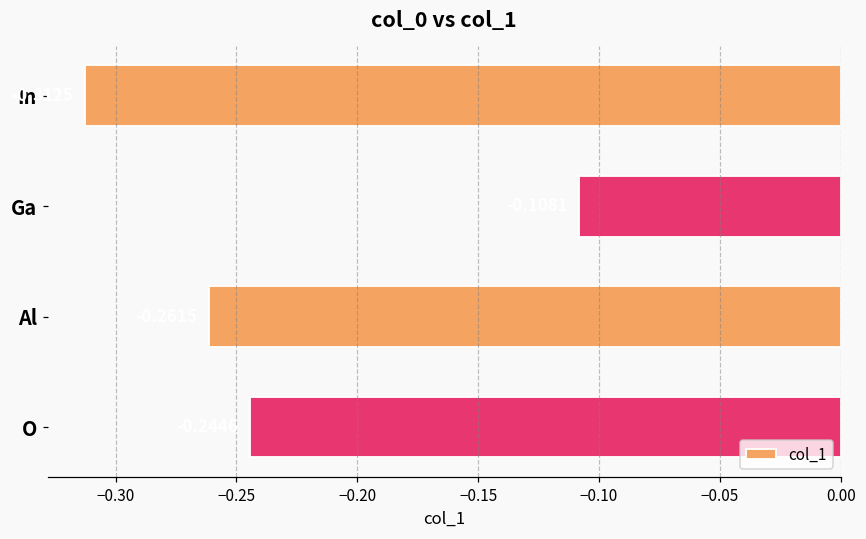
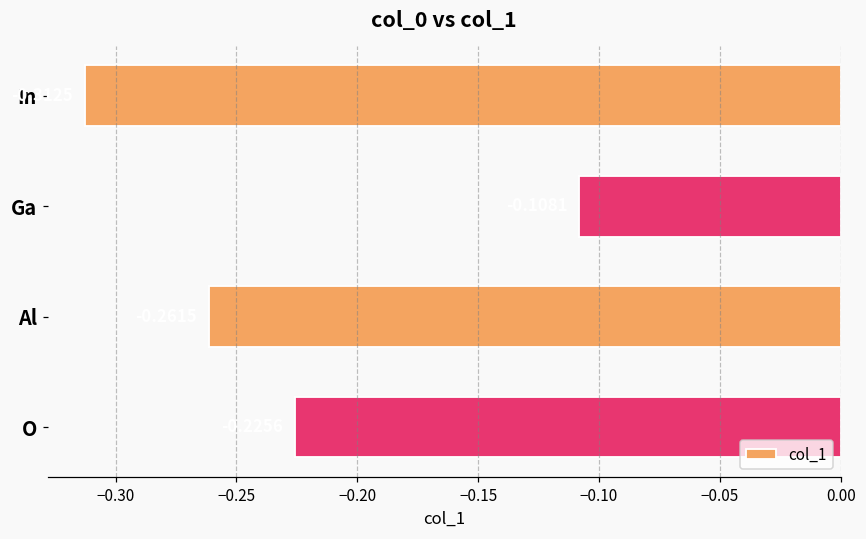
  {
    "In": -0.313,
    "Ga": -0.108,
    "Al": -0.262,
-   "O": -0.245
+   "O": -0.226
  }
